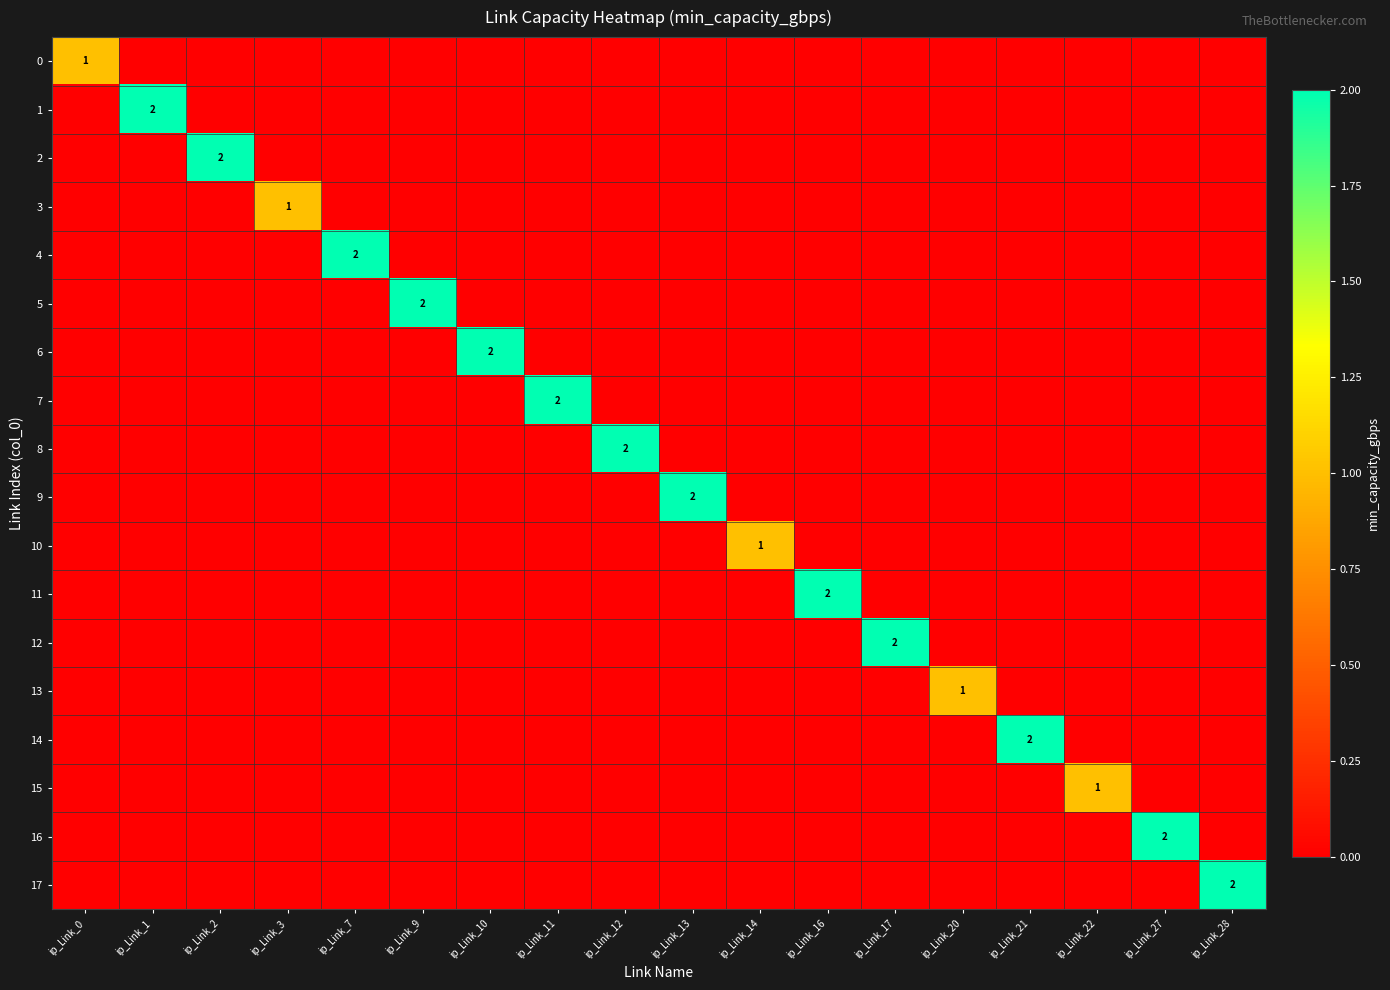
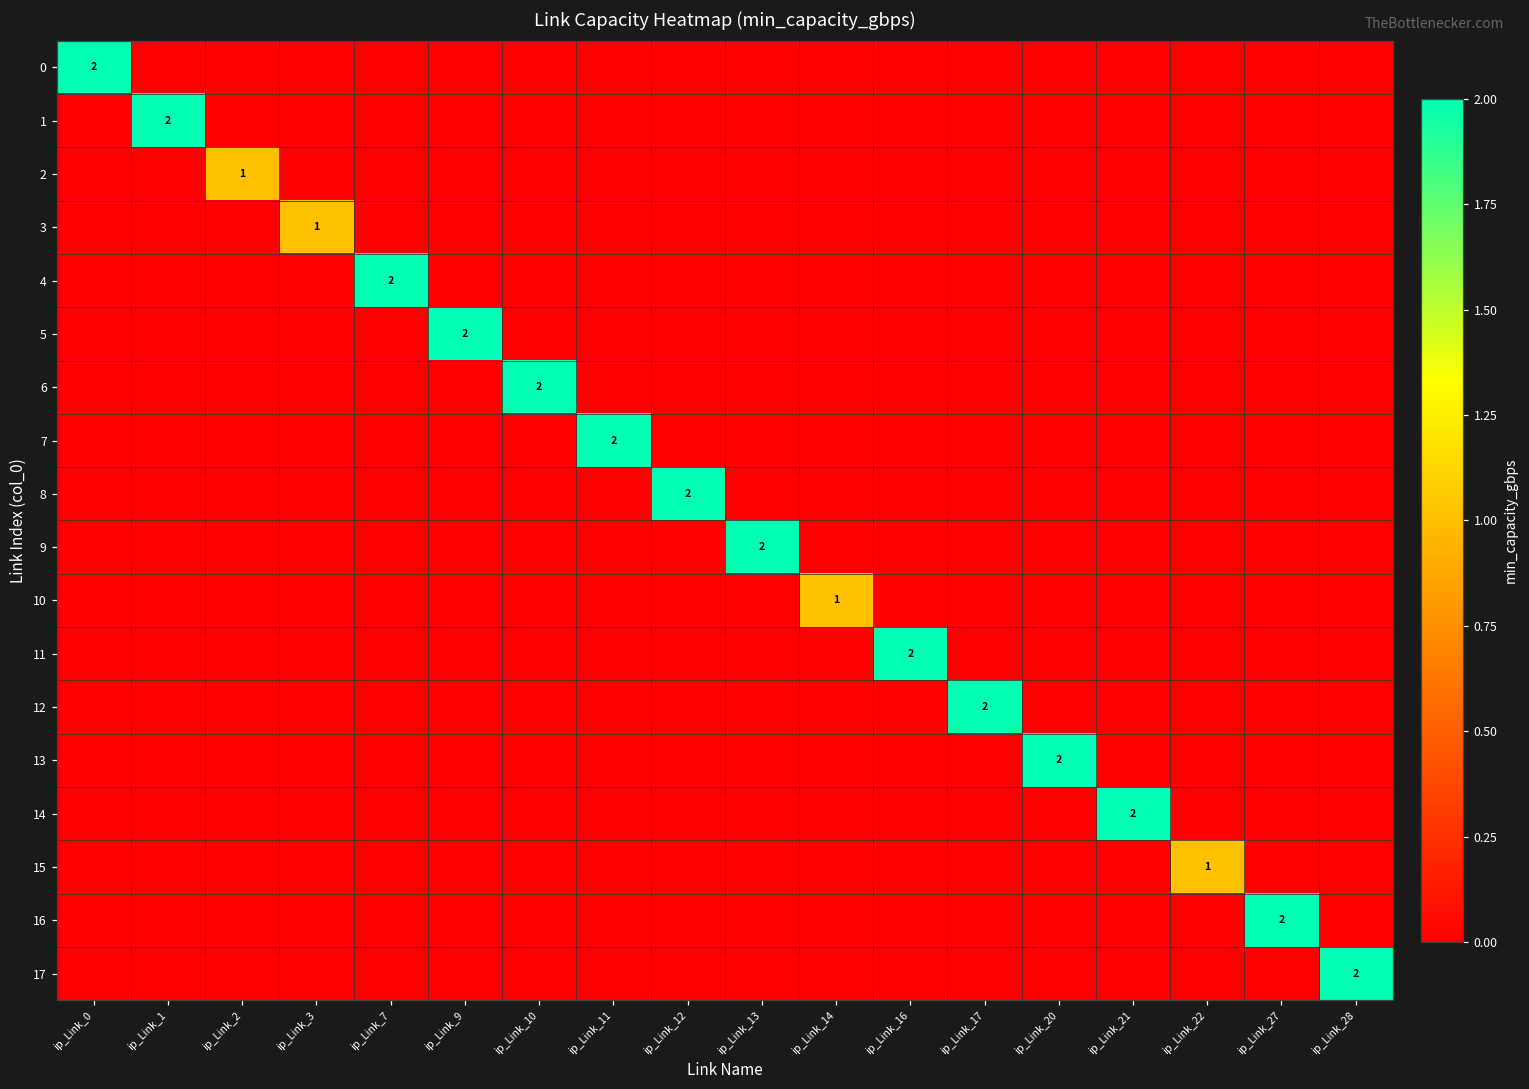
  {
    "0": {
-     "ip_Link_0": 1
+     "ip_Link_0": 2
    },
    "1": {
      "ip_Link_1": 2
    },
    "2": {
-     "ip_Link_2": 2
+     "ip_Link_2": 1
    },
    "3": {
      "ip_Link_3": 1
    },
    "4": {
      "ip_Link_7": 2
    },
    "5": {
      "ip_Link_9": 2
    },
    "6": {
      "ip_Link_10": 2
    },
    "7": {
      "ip_Link_11": 2
    },
    "8": {
      "ip_Link_12": 2
    },
    "9": {
      "ip_Link_13": 2
    },
    "10": {
      "ip_Link_14": 1
    },
    "11": {
      "ip_Link_16": 2
    },
    "12": {
      "ip_Link_17": 2
    },
    "13": {
-     "ip_Link_20": 1
+     "ip_Link_20": 2
    },
    "14": {
      "ip_Link_21": 2
    },
    "15": {
      "ip_Link_22": 1
    },
    "16": {
      "ip_Link_27": 2
    },
    "17": {
      "ip_Link_28": 2
    }
  }
